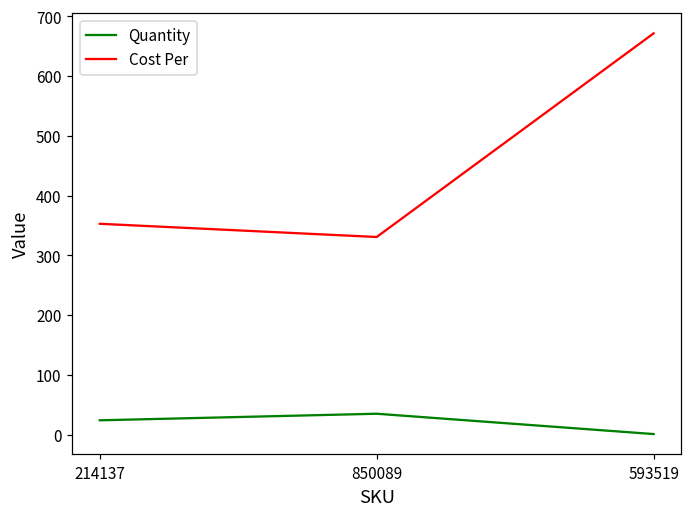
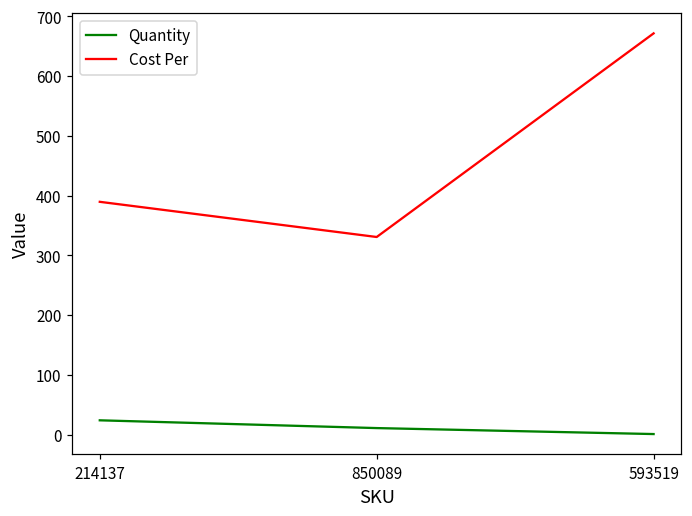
  {
    "Quantity": {
      "214137": 20,
-     "850089": 40,
+     "850089": 10,
      "593519": 0
    },
    "Cost Per": {
-     "214137": 350,
+     "214137": 390,
      "850089": 330,
      "593519": 670
    }
  }
